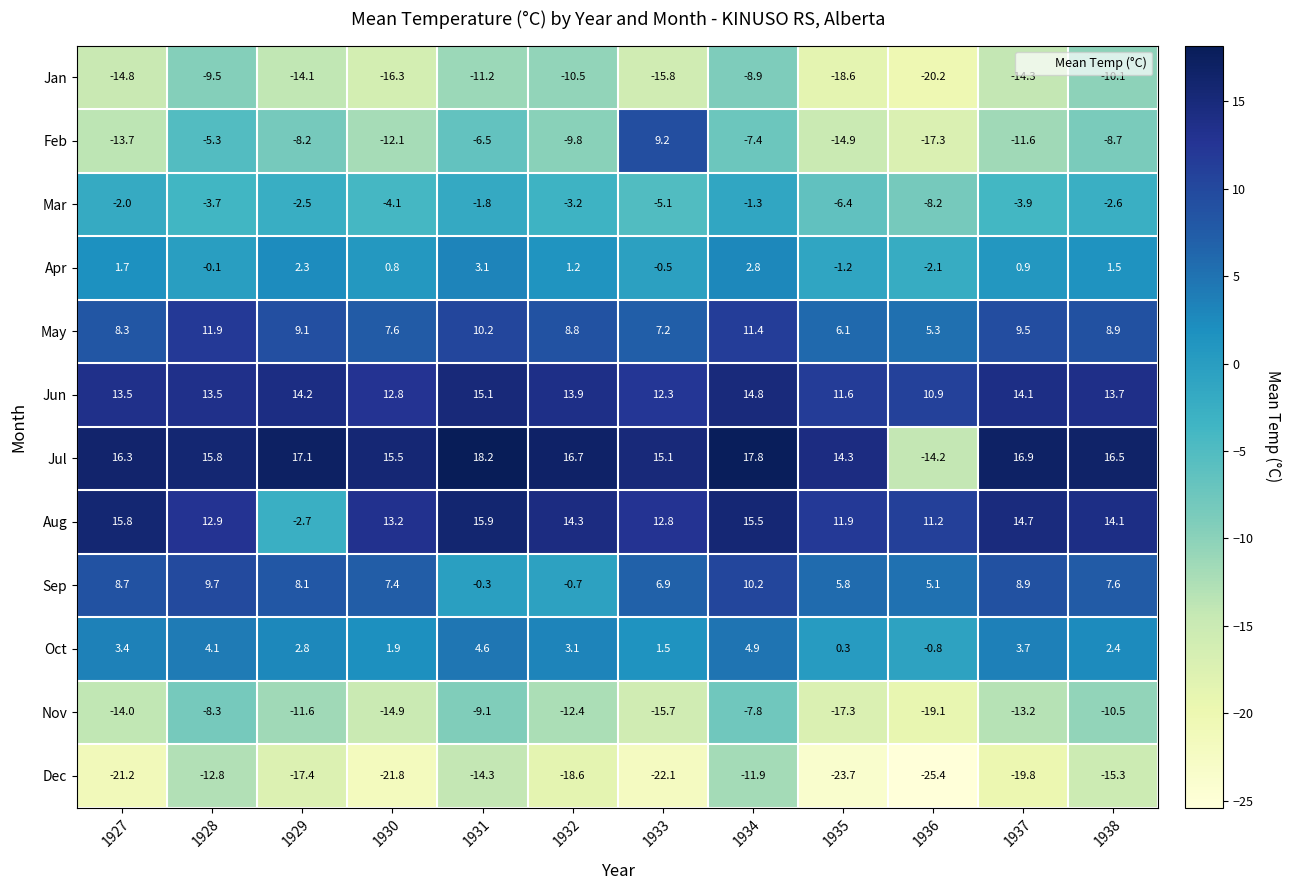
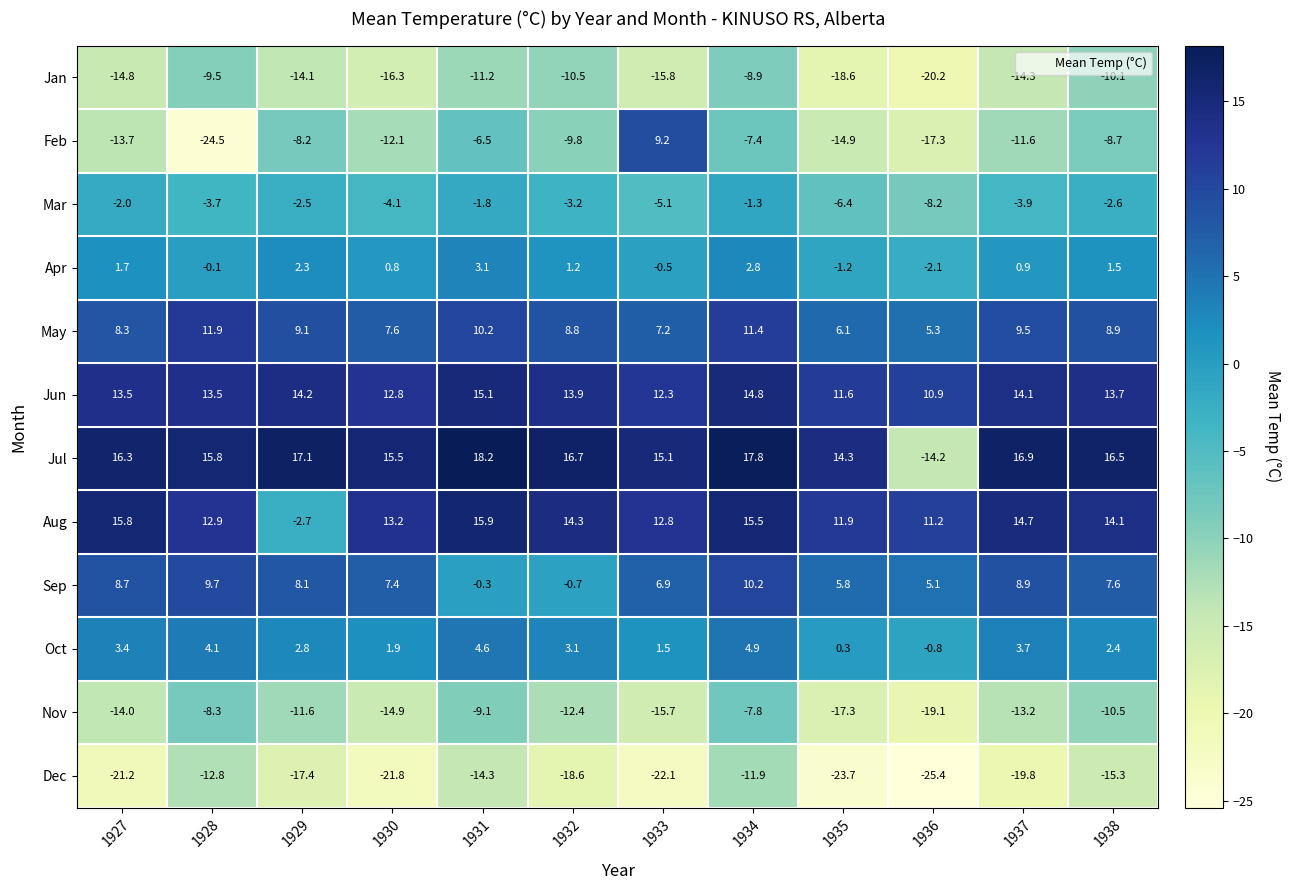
  {
    "Jan": {
      "1927": -14.8,
      "1928": -9.5,
      "1929": -14.1,
      "1930": -16.3,
      "1931": -11.2,
      "1932": -10.5,
      "1933": -15.8,
      "1934": -8.9,
      "1935": -18.6,
      "1936": -20.2
    },
    "Feb": {
      "1927": -13.7,
-     "1928": -5.3,
+     "1928": -24.5,
      "1929": -8.2,
      "1930": -12.1,
      "1931": -6.5,
      "1932": -9.8,
      "1933": 9.2,
      "1934": -7.4,
      "1935": -14.9,
      "1936": -17.3,
      "1937": -11.6,
      "1938": -8.7
    },
    "Mar": {
      "1927": -2.0,
      "1928": -3.7,
      "1929": -2.5,
      "1930": -4.1,
      "1931": -1.8,
      "1932": -3.2,
      "1933": -5.1,
      "1934": -1.3,
      "1935": -6.4,
      "1936": -8.2,
      "1937": -3.9,
      "1938": -2.6
    },
    "Apr": {
      "1927": 1.7,
      "1928": -0.1,
      "1929": 2.3,
      "1930": 0.8,
      "1931": 3.1,
      "1932": 1.2,
      "1933": -0.5,
      "1934": 2.8,
      "1935": -1.2,
      "1936": -2.1,
      "1937": 0.9,
      "1938": 1.5
    },
    "May": {
      "1927": 8.3,
      "1928": 11.9,
      "1929": 9.1,
      "1930": 7.6,
      "1931": 10.2,
      "1932": 8.8,
      "1933": 7.2,
      "1934": 11.4,
      "1935": 6.1,
      "1936": 5.3,
      "1937": 9.5,
      "1938": 8.9
    },
    "Jun": {
      "1927": 13.5,
      "1928": 13.5,
      "1929": 14.2,
      "1930": 12.8,
      "1931": 15.1,
      "1932": 13.9,
      "1933": 12.3,
      "1934": 14.8,
      "1935": 11.6,
      "1936": 10.9,
      "1937": 14.1,
      "1938": 13.7
    },
    "Jul": {
      "1927": 16.3,
      "1928": 15.8,
      "1929": 17.1,
      "1930": 15.5,
      "1931": 18.2,
      "1932": 16.7,
      "1933": 15.1,
      "1934": 17.8,
      "1935": 14.3,
      "1936": -14.2,
      "1937": 16.9,
      "1938": 16.5
    },
    "Aug": {
      "1927": 15.8,
      "1928": 12.9,
      "1929": -2.7,
      "1930": 13.2,
      "1931": 15.9,
      "1932": 14.3,
      "1933": 12.8,
      "1934": 15.5,
      "1935": 11.9,
      "1936": 11.2,
      "1937": 14.7,
      "1938": 14.1
    },
    "Sep": {
      "1927": 8.7,
      "1928": 9.7,
      "1929": 8.1,
      "1930": 7.4,
      "1931": -0.3,
      "1932": -0.7,
      "1933": 6.9,
      "1934": 10.2,
      "1935": 5.8,
      "1936": 5.1,
      "1937": 8.9,
      "1938": 7.6
    },
    "Oct": {
      "1927": 3.4,
      "1928": 4.1,
      "1929": 2.8,
      "1930": 1.9,
      "1931": 4.6,
      "1932": 3.1,
      "1933": 1.5,
      "1934": 4.9,
      "1935": 0.3,
      "1936": -0.8,
      "1937": 3.7,
      "1938": 2.4
    },
    "Nov": {
      "1927": -14.0,
      "1928": -8.3,
      "1929": -11.6,
      "1930": -14.9,
      "1931": -9.1,
      "1932": -12.4,
      "1933": -15.7,
      "1934": -7.8,
      "1935": -17.3,
      "1936": -19.1,
      "1937": -13.2,
      "1938": -10.5
    },
    "Dec": {
      "1927": -21.2,
      "1928": -12.8,
      "1929": -17.4,
      "1930": -21.8,
      "1931": -14.3,
      "1932": -18.6,
      "1933": -22.1,
      "1934": -11.9,
      "1935": -23.7,
      "1936": -25.4,
      "1937": -19.8,
      "1938": -15.3
    }
  }
